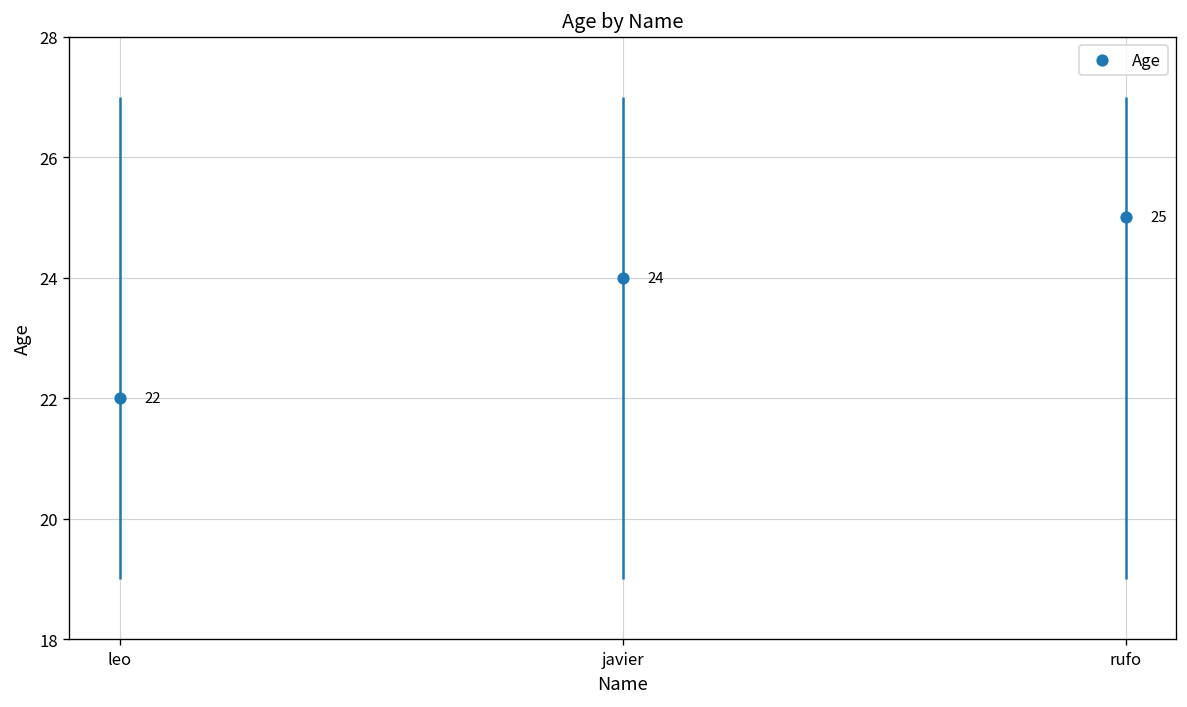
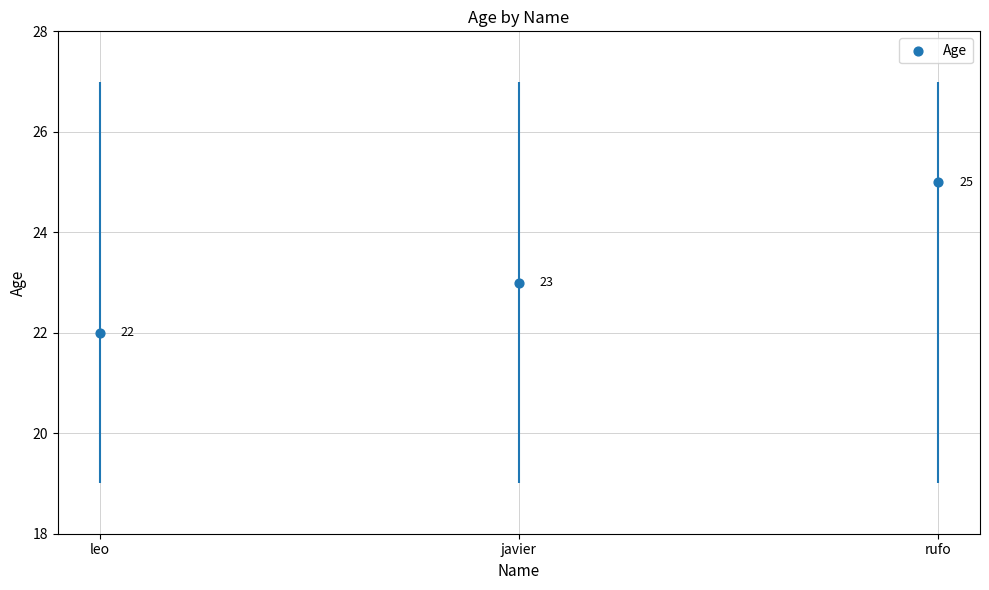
  {
-   "javier": 24
+   "javier": 23
  }
